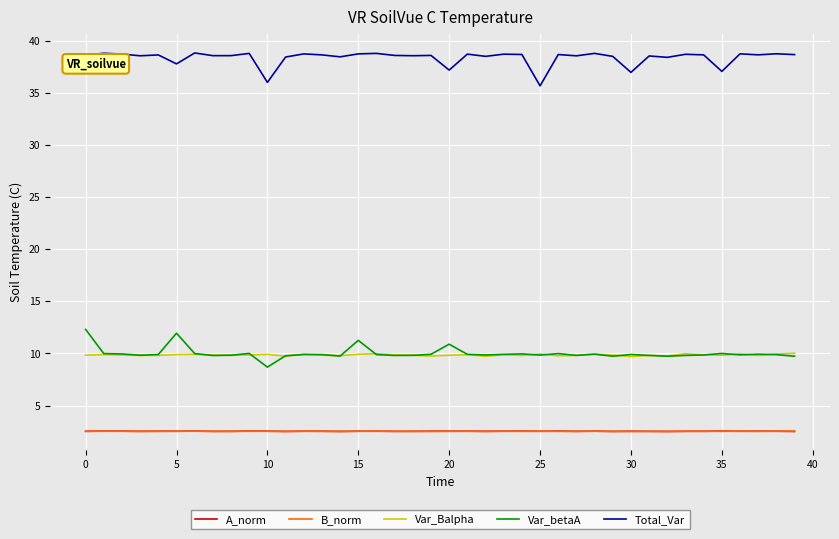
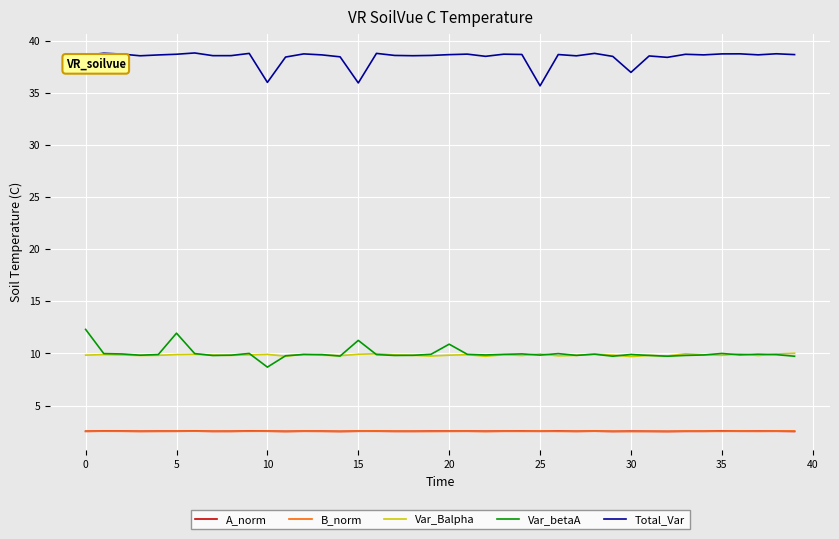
  {
    "Var_Balpha": {
      "0": 9.8,
      "5": 9.9,
      "10": 9.9,
      "15": 9.9,
      "20": 9.8
    },
    "Var_betaA": {
      "0": 12.3,
      "5": 11.9,
      "10": 8.7,
      "15": 11.3,
      "20": 10.9
    },
    "Total_Var": {
-     "5": 37.8,
+     "5": 38.7,
      "10": 36.0,
-     "15": 38.8,
-     "20": 37.2,
+     "15": 36.0,
+     "20": 38.7,
      "25": 35.7,
      "30": 37.0,
-     "35": 37.1
+     "35": 38.8
    }
  }
